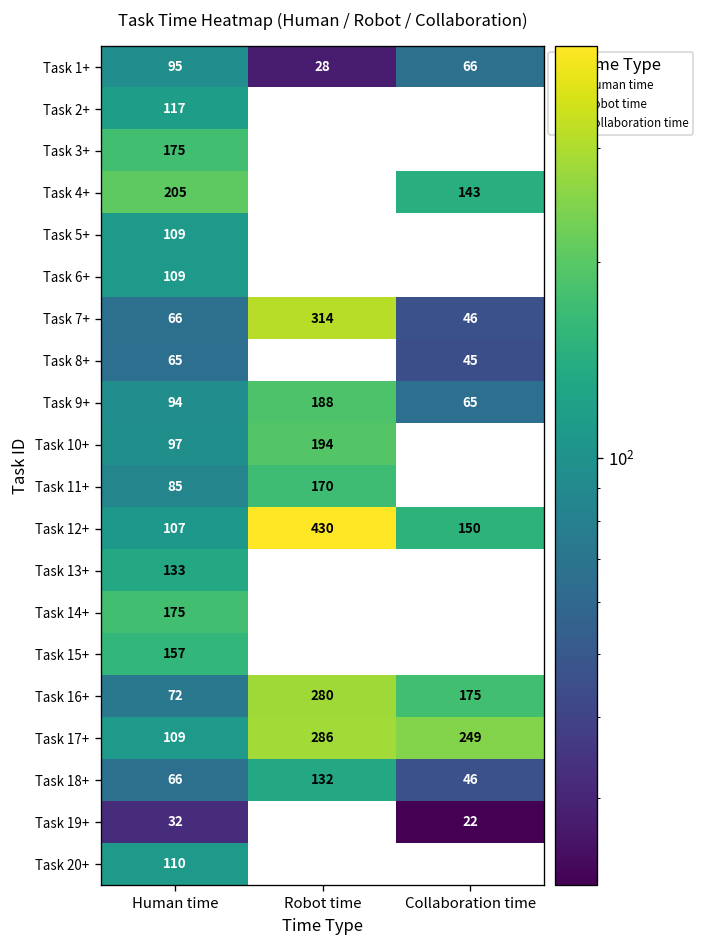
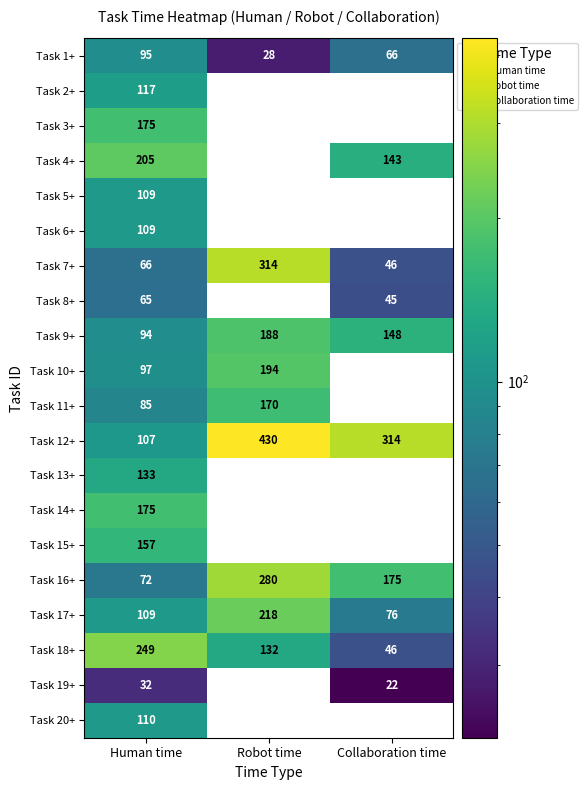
  {
    "Task 1+": {
      "Human time": 95,
      "Robot time": 28,
      "Collaboration time": 66
    },
    "Task 2+": {
      "Human time": 117
    },
    "Task 3+": {
      "Human time": 175
    },
    "Task 4+": {
      "Human time": 205,
      "Collaboration time": 143
    },
    "Task 5+": {
      "Human time": 109
    },
    "Task 6+": {
      "Human time": 109
    },
    "Task 7+": {
      "Human time": 66,
      "Robot time": 314,
      "Collaboration time": 46
    },
    "Task 8+": {
      "Human time": 65,
      "Collaboration time": 45
    },
    "Task 9+": {
      "Human time": 94,
      "Robot time": 188,
-     "Collaboration time": 65
+     "Collaboration time": 148
    },
    "Task 10+": {
      "Human time": 97,
      "Robot time": 194
    },
    "Task 11+": {
      "Human time": 85,
      "Robot time": 170
    },
    "Task 12+": {
      "Human time": 107,
      "Robot time": 430,
-     "Collaboration time": 150
+     "Collaboration time": 314
    },
    "Task 13+": {
      "Human time": 133
    },
    "Task 14+": {
      "Human time": 175
    },
    "Task 15+": {
      "Human time": 157
    },
    "Task 16+": {
      "Human time": 72,
      "Robot time": 280,
      "Collaboration time": 175
    },
    "Task 17+": {
      "Human time": 109,
-     "Robot time": 286,
-     "Collaboration time": 249
+     "Robot time": 218,
+     "Collaboration time": 76
    },
    "Task 18+": {
-     "Human time": 66,
+     "Human time": 249,
      "Robot time": 132,
      "Collaboration time": 46
    },
    "Task 19+": {
      "Human time": 32,
      "Collaboration time": 22
    },
    "Task 20+": {
      "Human time": 110
    }
  }
